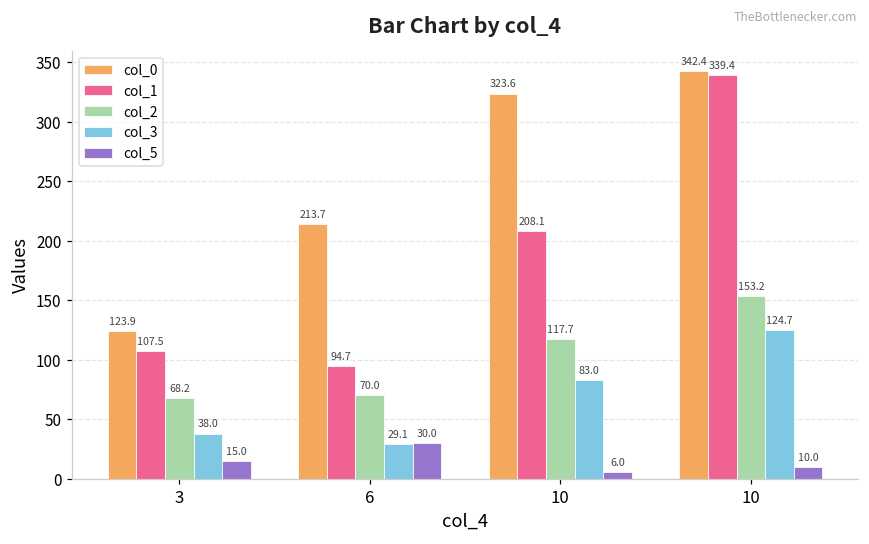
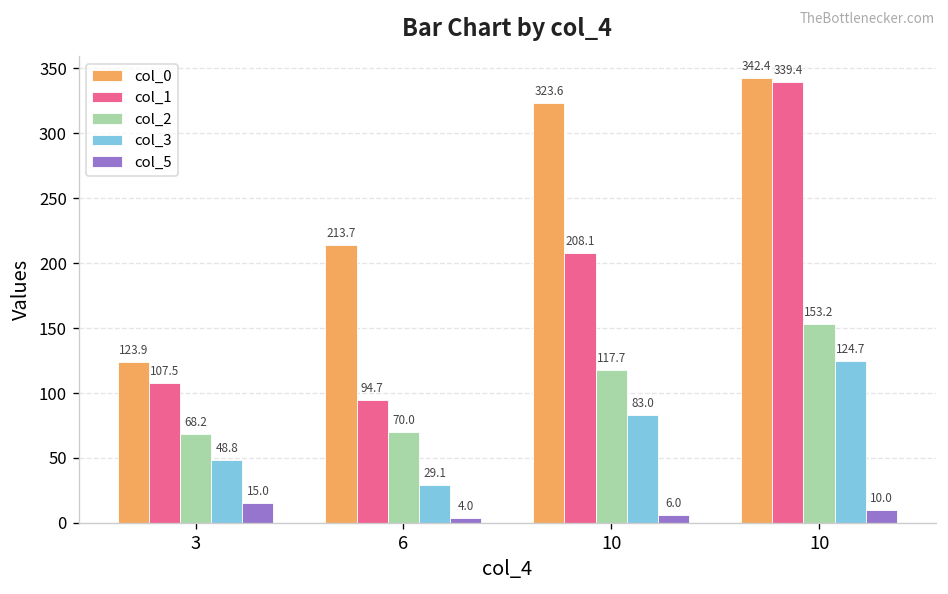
  {
    "col_0": {
      "3": 123.9,
      "6": 213.7
    },
    "col_1": {
      "3": 107.5,
      "6": 94.7
    },
    "col_2": {
      "3": 68.2,
      "6": 70.0
    },
    "col_3": {
-     "3": 38.0,
+     "3": 48.8,
      "6": 29.1
    },
    "col_5": {
      "3": 15.0,
-     "6": 30.0
+     "6": 4.0
    }
  }
